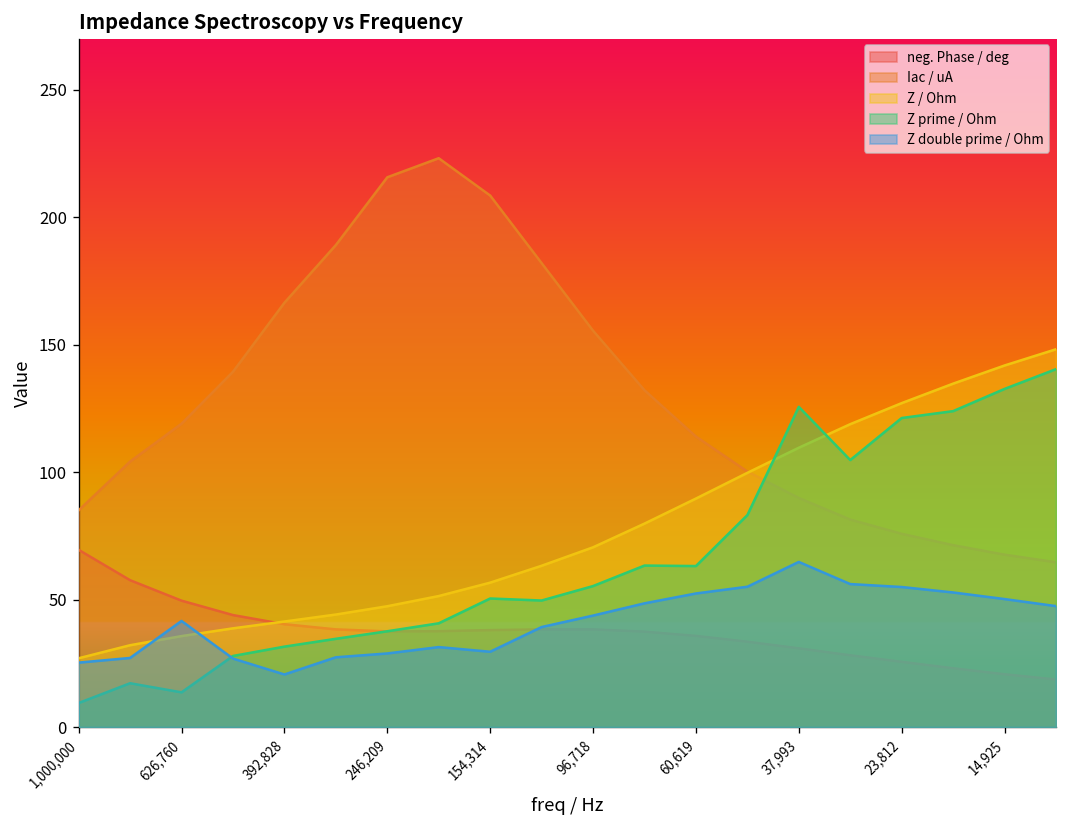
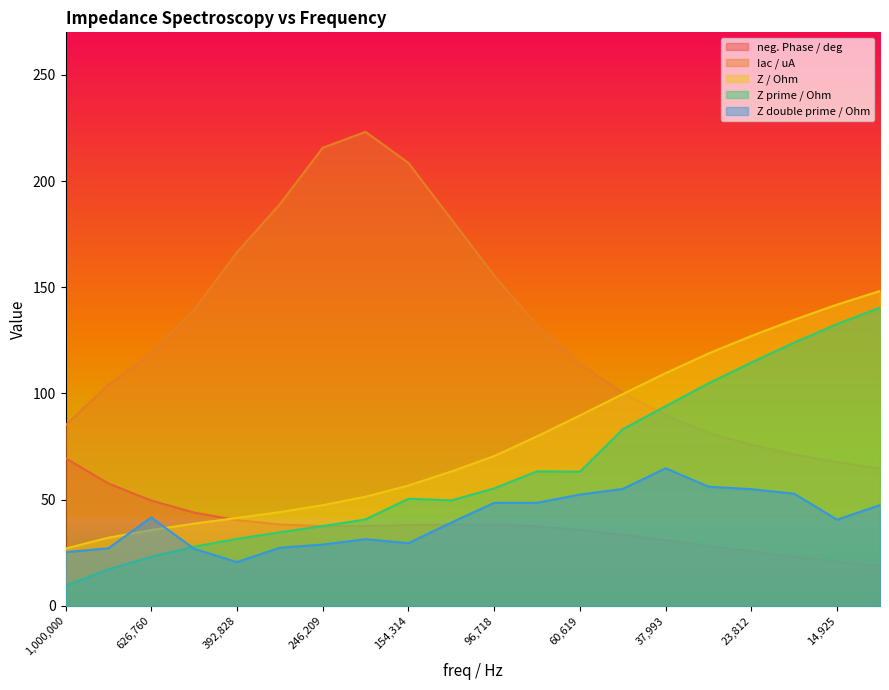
  {
    "Z prime / Ohm": {
      "1,000,000": 9,
-     "626,760": 14,
+     "626,760": 23,
      "392,828": 32,
      "154,314": 50,
      "96,718": 55,
      "60,619": 63,
-     "37,993": 126,
-     "23,812": 121,
+     "37,993": 94,
+     "23,812": 115,
      "14,925": 133
    },
    "Z double prime / Ohm": {
      "1,000,000": 25,
      "626,760": 42,
      "392,828": 21,
      "246,209": 29,
      "154,314": 30,
-     "96,718": 44,
+     "96,718": 49,
      "60,619": 52,
      "37,993": 65,
      "23,812": 55,
-     "14,925": 50
+     "14,925": 41
    }
  }
